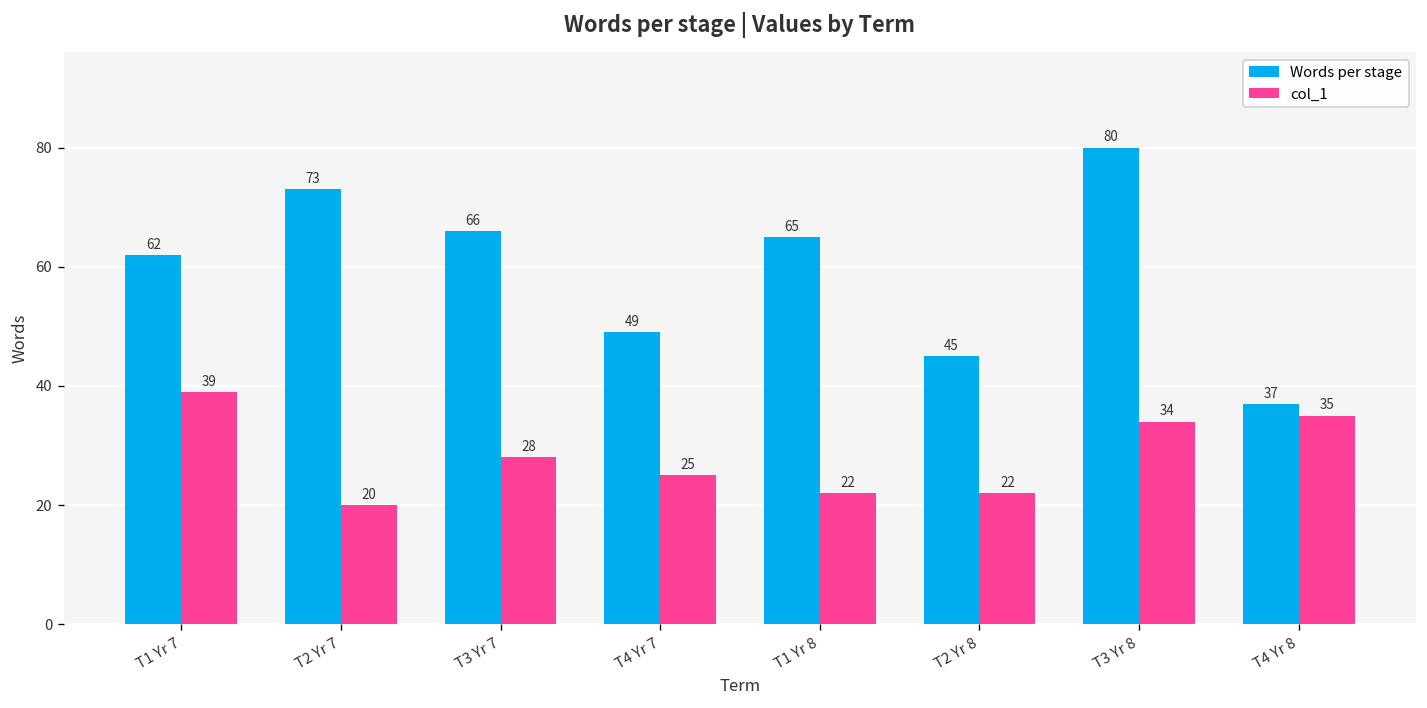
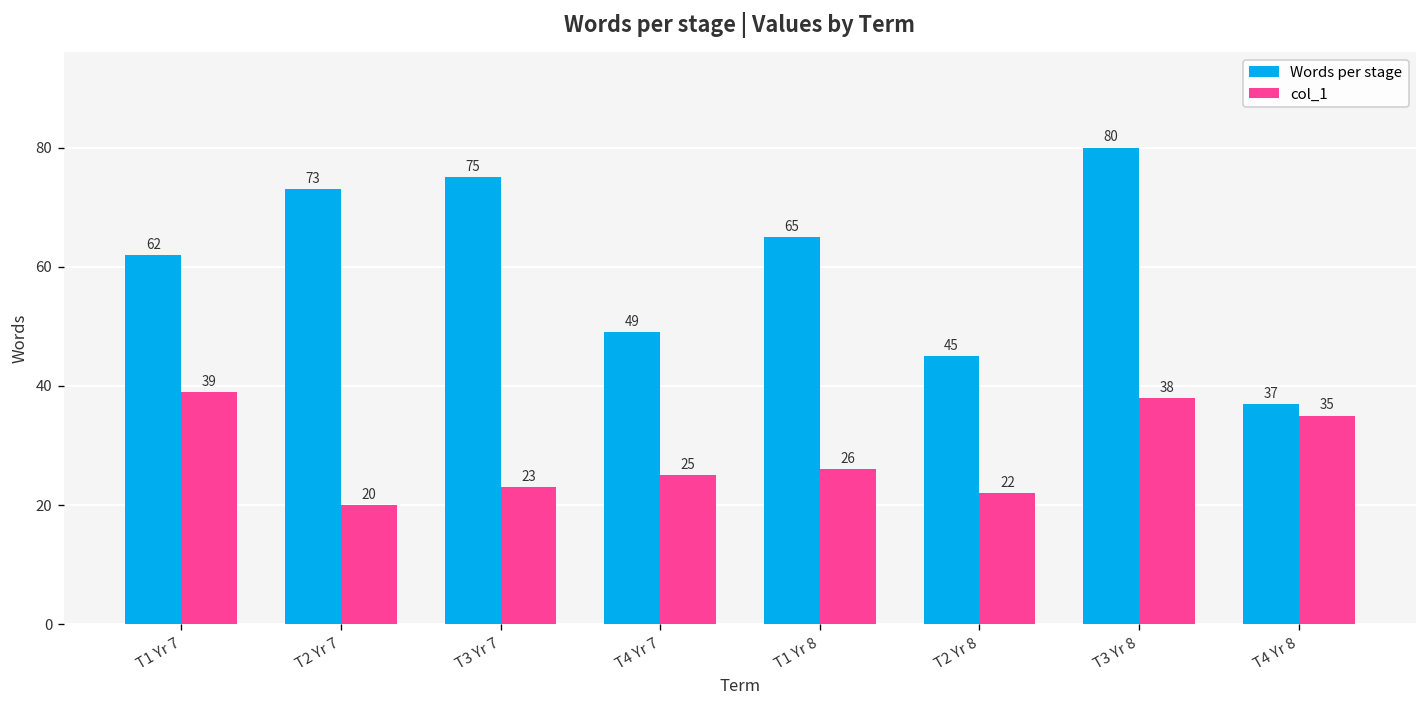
  {
    "Words per stage": {
      "T1 Yr 7": 62,
      "T2 Yr 7": 73,
-     "T3 Yr 7": 66,
+     "T3 Yr 7": 75,
      "T4 Yr 7": 49,
      "T1 Yr 8": 65,
      "T2 Yr 8": 45,
      "T3 Yr 8": 80,
      "T4 Yr 8": 37
    },
    "col_1": {
      "T1 Yr 7": 39,
      "T2 Yr 7": 20,
-     "T3 Yr 7": 28,
+     "T3 Yr 7": 23,
      "T4 Yr 7": 25,
-     "T1 Yr 8": 22,
+     "T1 Yr 8": 26,
      "T2 Yr 8": 22,
-     "T3 Yr 8": 34,
+     "T3 Yr 8": 38,
      "T4 Yr 8": 35
    }
  }
